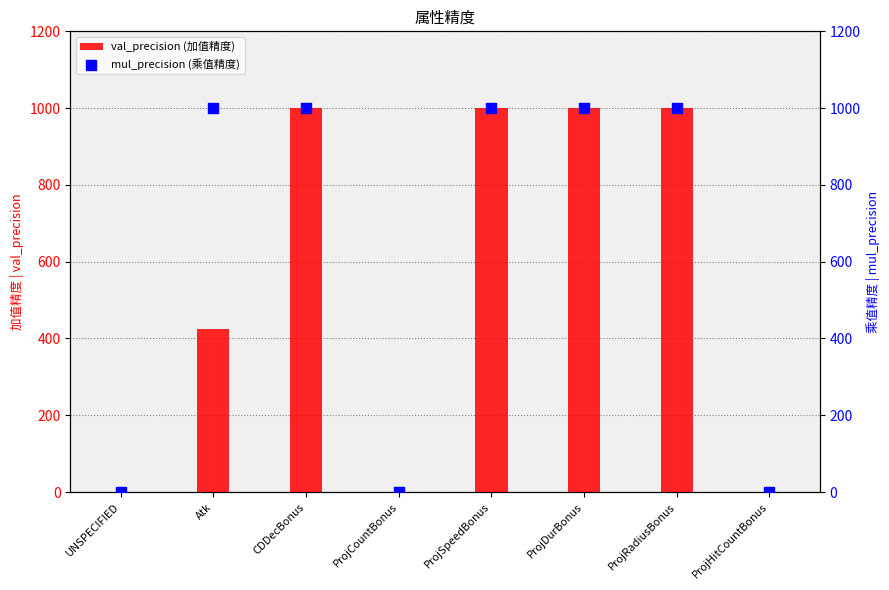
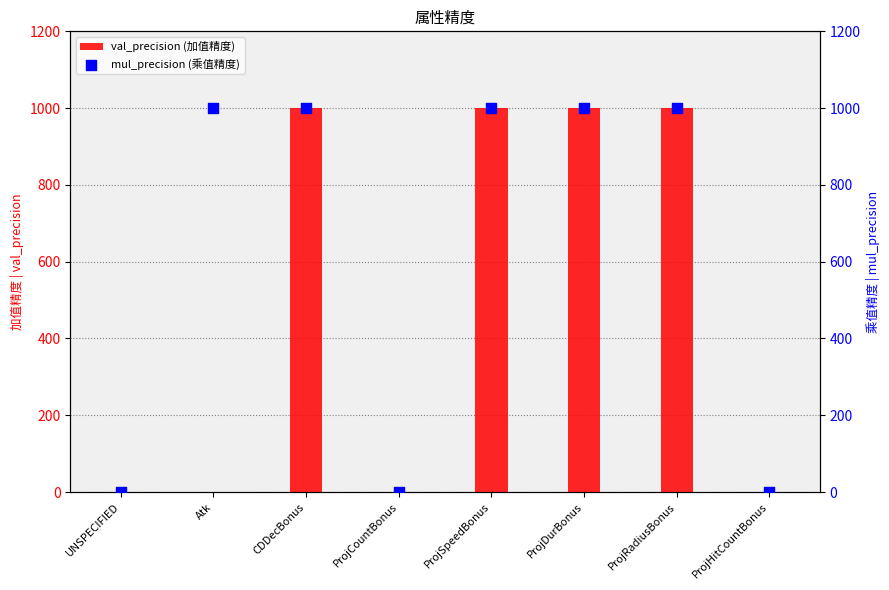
  {
    "val_precision (加值精度)": {
-     "Atk": 420,
+     "Atk": 0,
      "CDDecBonus": 1000,
      "ProjSpeedBonus": 1000,
      "ProjDurBonus": 1000,
      "ProjRadiusBonus": 1000
    }
  }
